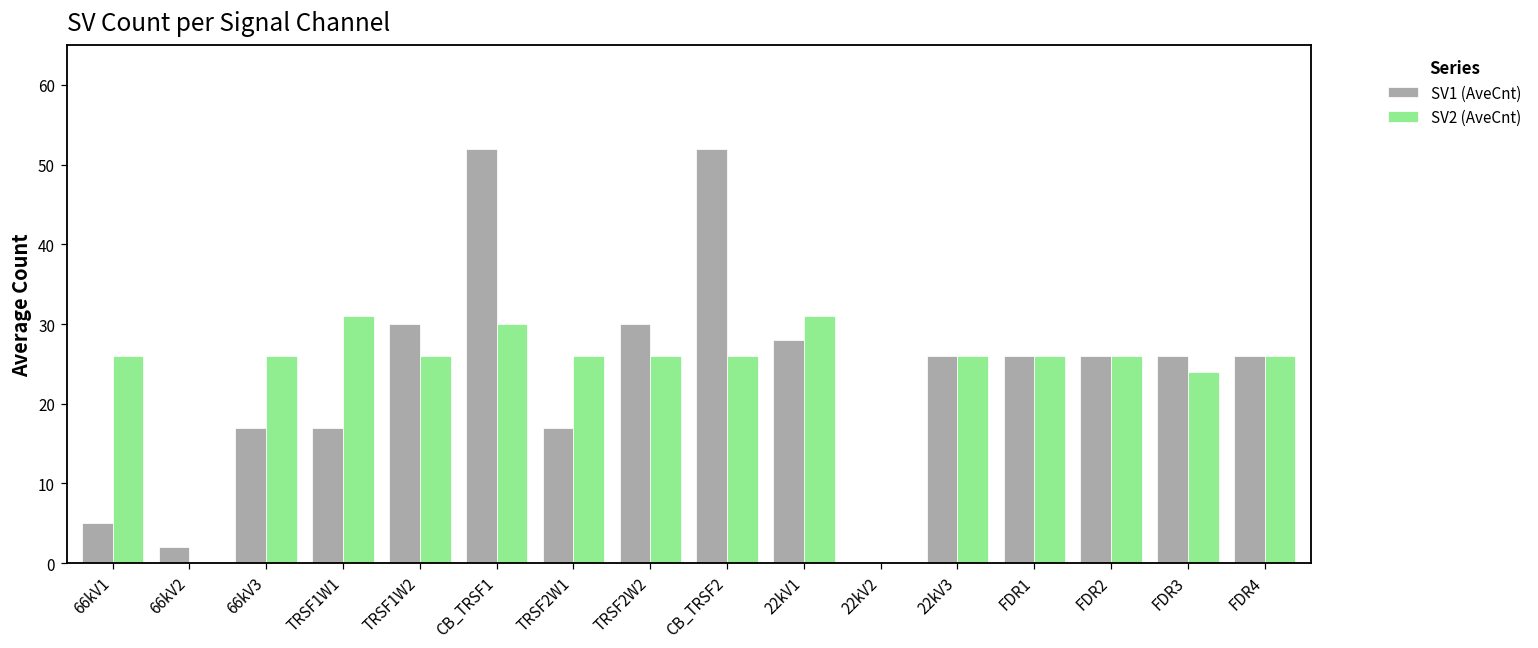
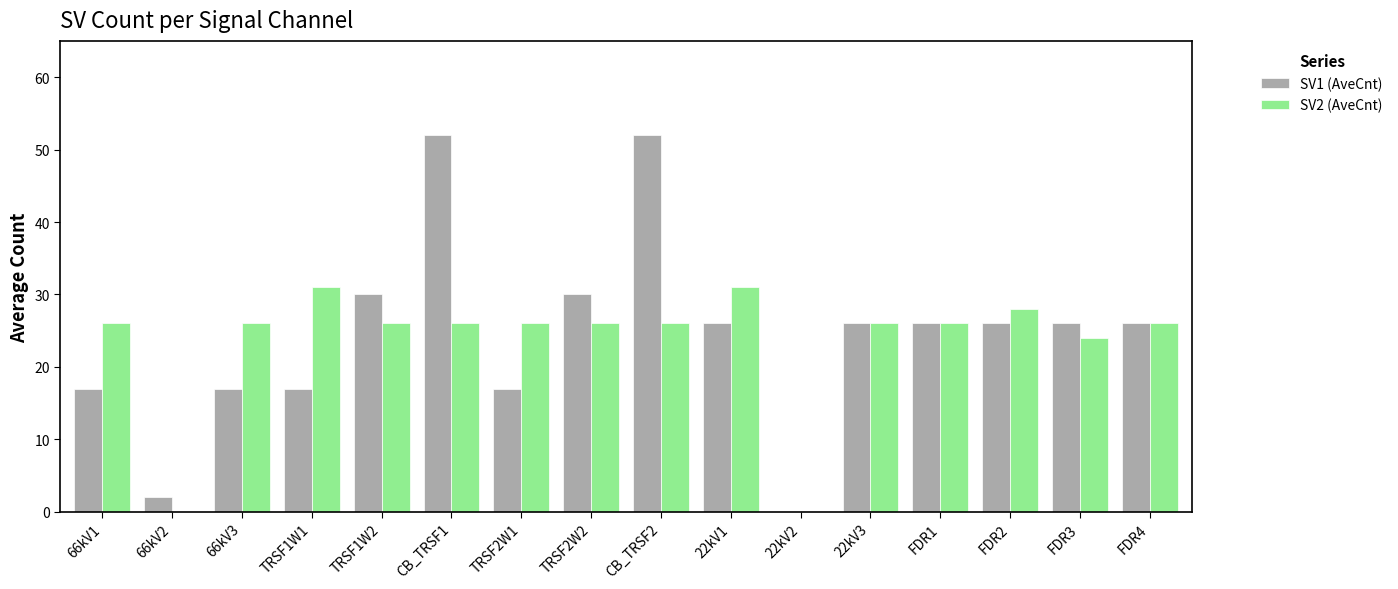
  {
    "SV1 (AveCnt)": {
-     "66kV1": 5,
+     "66kV1": 17,
      "66kV2": 2,
      "66kV3": 17,
      "TRSF1W1": 17,
      "TRSF1W2": 30,
      "CB_TRSF1": 52,
      "TRSF2W1": 17,
      "TRSF2W2": 30,
      "CB_TRSF2": 52,
-     "22kV1": 28,
+     "22kV1": 26,
      "22kV2": 0,
      "22kV3": 26,
      "FDR1": 26,
      "FDR2": 26,
      "FDR3": 26,
      "FDR4": 26
    },
    "SV2 (AveCnt)": {
      "66kV1": 26,
      "66kV2": 0,
      "66kV3": 26,
      "TRSF1W1": 31,
      "TRSF1W2": 26,
-     "CB_TRSF1": 30,
+     "CB_TRSF1": 26,
      "TRSF2W1": 26,
      "TRSF2W2": 26,
      "CB_TRSF2": 26,
      "22kV1": 31,
      "22kV2": 0,
      "22kV3": 26,
      "FDR1": 26,
-     "FDR2": 26,
+     "FDR2": 28,
      "FDR3": 24,
      "FDR4": 26
    }
  }
